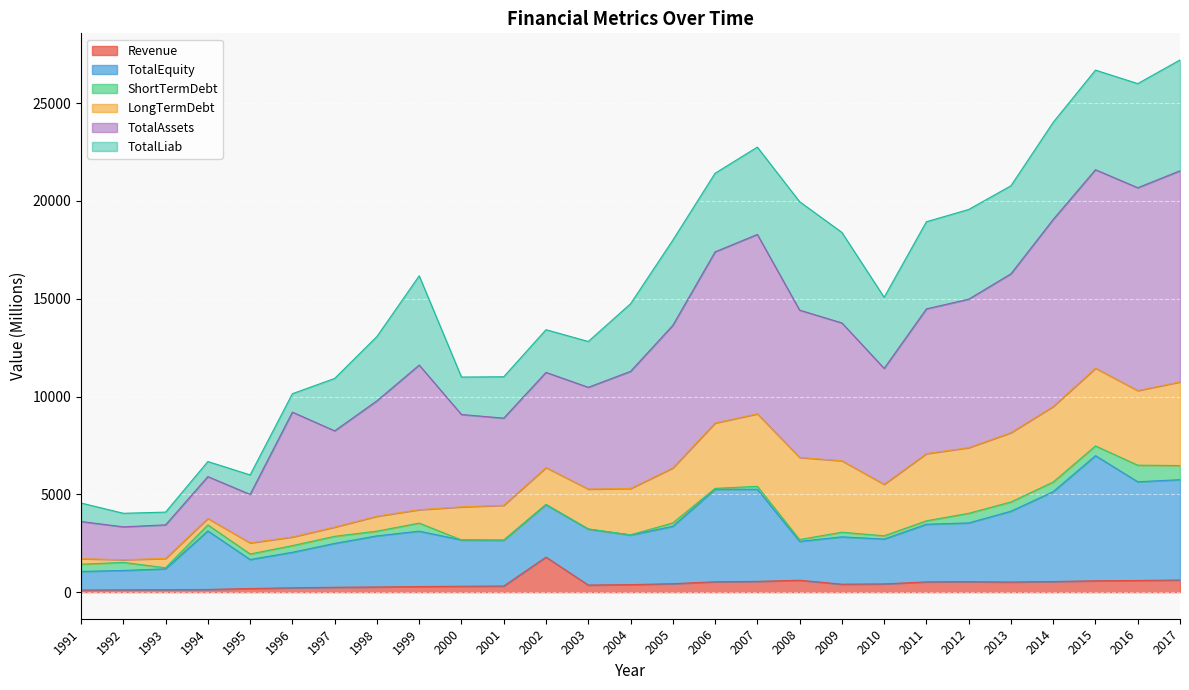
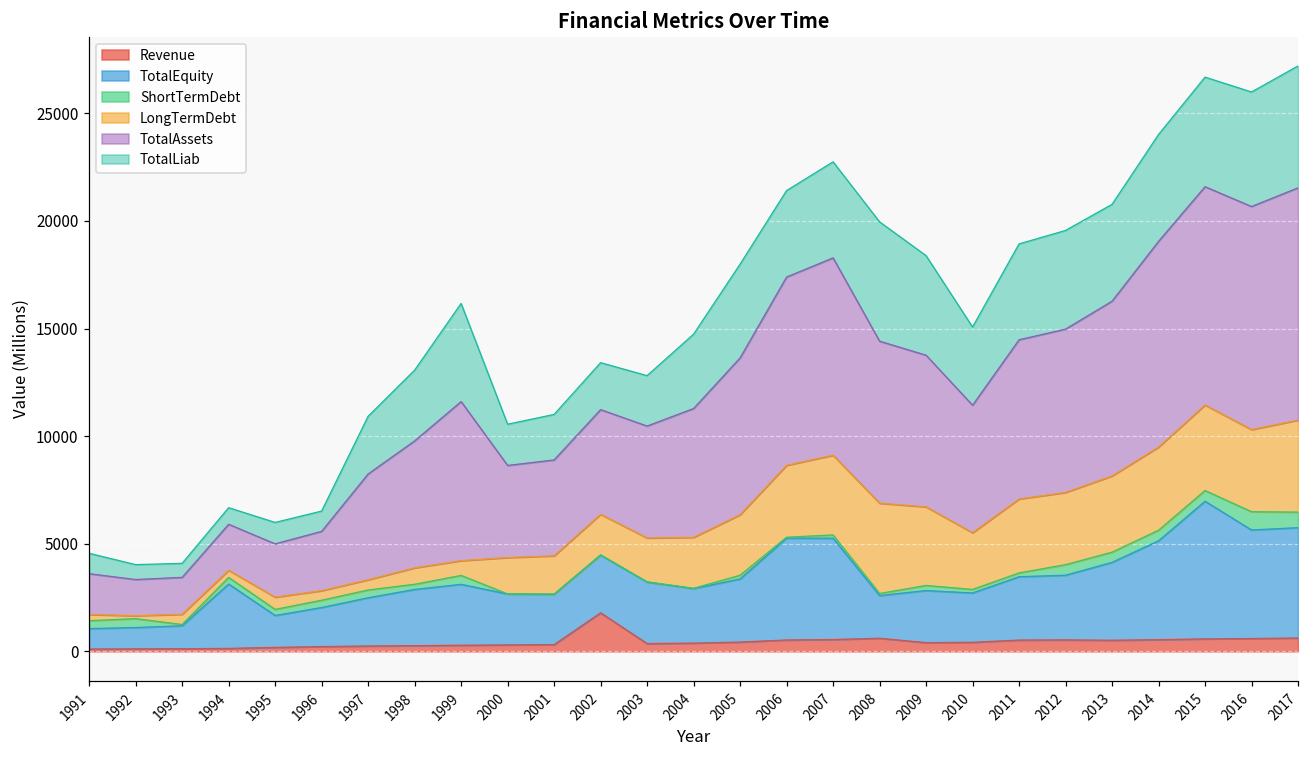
  {
    "Revenue": {
      "1991": 100,
      "1992": 100,
      "1993": 100,
      "1994": 100,
      "1995": 200,
      "1996": 200,
      "1997": 200,
      "1998": 300,
      "1999": 300,
      "2000": 300,
      "2001": 300,
      "2002": 1800,
      "2003": 400,
      "2004": 400,
      "2005": 400,
      "2006": 500,
      "2007": 500,
      "2008": 600,
      "2009": 400,
      "2010": 400,
      "2011": 500,
      "2012": 500,
      "2013": 500,
      "2014": 500,
      "2015": 600,
      "2016": 600,
      "2017": 600
    },
    "TotalEquity": {
      "1991": 1000,
      "1992": 1000,
      "1994": 3000,
      "1995": 1500,
      "1996": 1800,
      "1997": 2200,
      "1998": 2600,
      "1999": 2800,
      "2005": 2900,
      "2007": 4700,
      "2009": 2400,
      "2010": 2300,
      "2011": 2900,
      "2012": 3000,
      "2013": 3600,
      "2014": 4600,
      "2015": 6400,
      "2016": 5000,
      "2017": 5100
    },
    "LongTermDebt": {
      "1991": 300,
      "1992": 100,
      "1993": 500,
      "1994": 300,
      "1995": 600,
      "1996": 400,
      "1997": 500,
      "1998": 800,
      "1999": 700,
      "2000": 1700,
      "2001": 1800,
      "2002": 1900,
      "2003": 2000,
      "2004": 2400,
      "2005": 2800,
      "2006": 3300,
      "2007": 3700,
      "2008": 4200,
      "2009": 3700,
      "2010": 2600,
      "2011": 3400,
      "2012": 3400,
      "2013": 3500,
      "2014": 3900,
      "2015": 4000,
      "2016": 3800,
      "2017": 4300
    },
    "TotalAssets": {
      "1991": 1900,
      "1992": 1700,
      "1993": 1700,
      "1994": 2100,
      "1995": 2500,
-     "1996": 6400,
+     "1996": 2800,
      "1997": 4900,
      "1998": 5900,
      "1999": 7400,
-     "2000": 4700,
+     "2000": 4300,
      "2001": 4500,
      "2002": 4900,
      "2003": 5200,
      "2004": 6000,
      "2005": 7300,
      "2006": 8800,
      "2007": 9200,
      "2008": 7500,
      "2009": 7000,
      "2010": 5900,
      "2011": 7400,
      "2012": 7600,
      "2013": 8100,
      "2014": 9600,
      "2015": 10100,
      "2016": 10400,
      "2017": 10800
    }
  }
